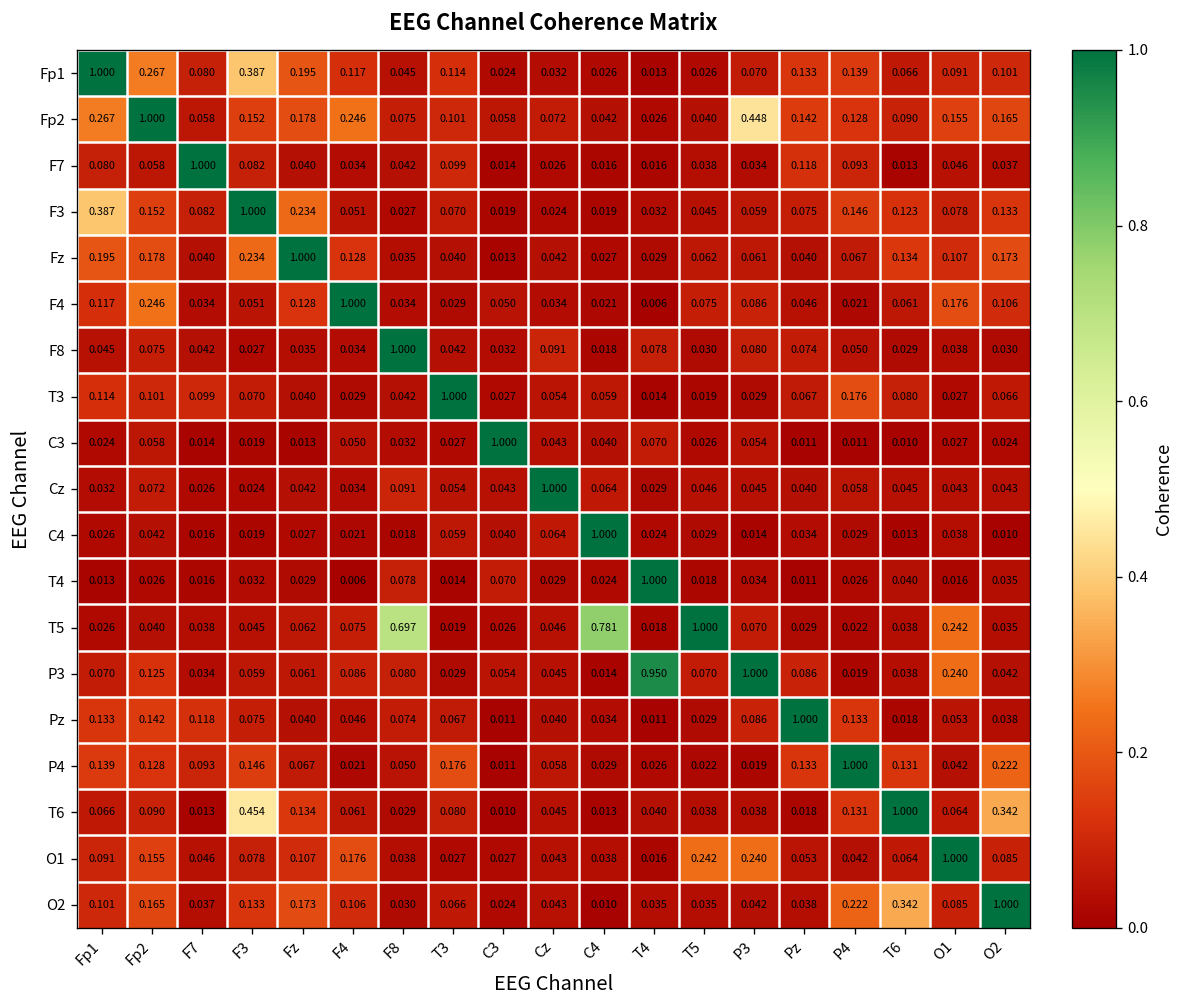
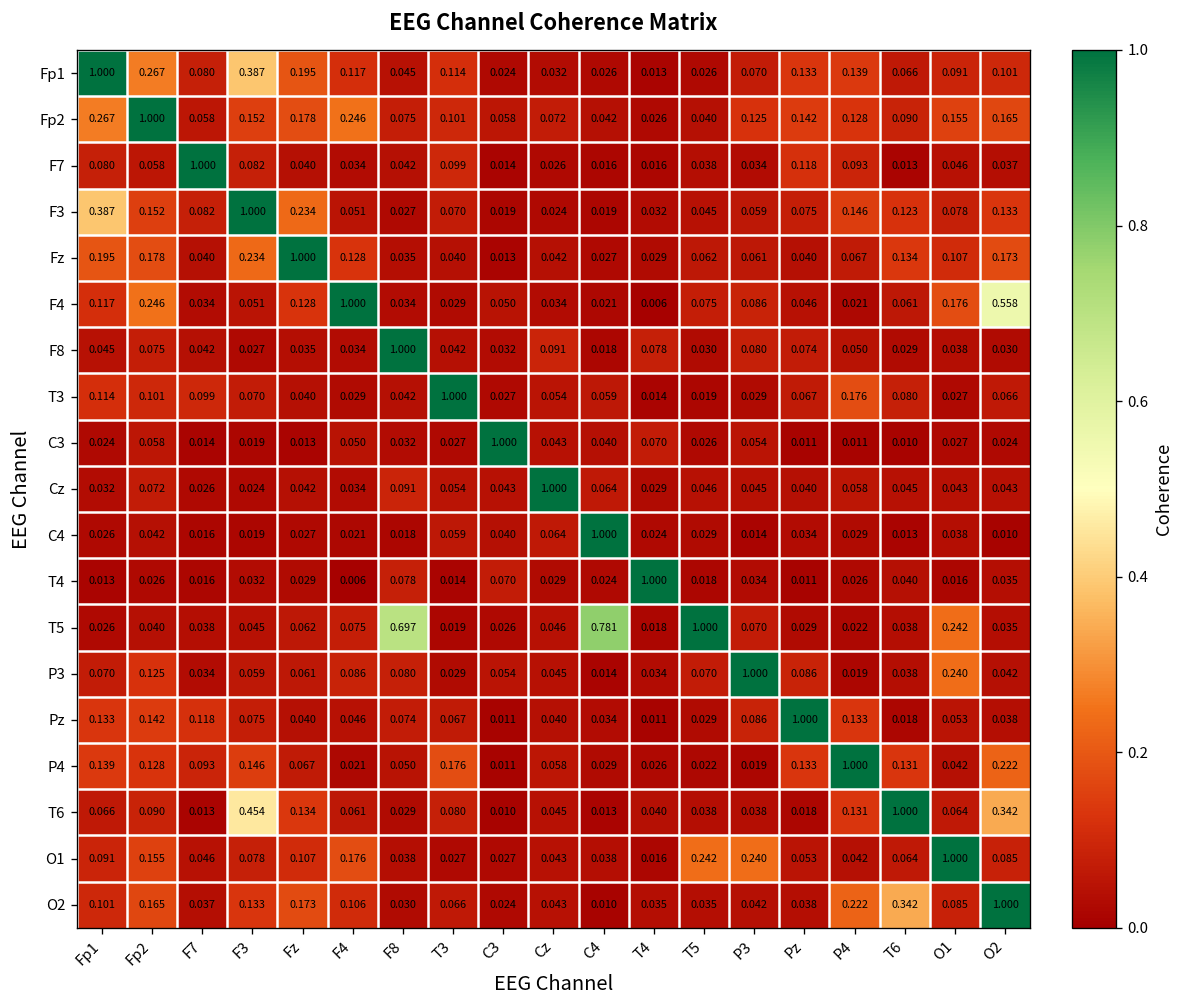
  {
    "Fp2": {
      "Fp1": 0.267,
      "Fp2": 1.000,
      "F7": 0.058,
      "F3": 0.152,
      "Fz": 0.178,
      "F4": 0.246,
      "F8": 0.075,
      "T3": 0.101,
      "C3": 0.058,
      "Cz": 0.072,
      "C4": 0.042,
      "T4": 0.026,
      "T5": 0.040,
-     "P3": 0.448,
+     "P3": 0.125,
      "Pz": 0.142,
      "P4": 0.128,
      "T6": 0.090,
      "O1": 0.155,
      "O2": 0.165
    },
    "F4": {
      "Fp1": 0.117,
      "Fp2": 0.246,
      "F7": 0.034,
      "F3": 0.051,
      "Fz": 0.128,
      "F4": 1.000,
      "F8": 0.034,
      "T3": 0.029,
      "C3": 0.050,
      "Cz": 0.034,
      "C4": 0.021,
      "T4": 0.006,
      "T5": 0.075,
      "P3": 0.086,
      "Pz": 0.046,
      "P4": 0.021,
      "T6": 0.061,
      "O1": 0.176,
-     "O2": 0.106
+     "O2": 0.558
    },
    "P3": {
      "Fp1": 0.070,
      "Fp2": 0.125,
      "F7": 0.034,
      "F3": 0.059,
      "Fz": 0.061,
      "F4": 0.086,
      "F8": 0.080,
      "T3": 0.029,
      "C3": 0.054,
      "Cz": 0.045,
      "C4": 0.014,
-     "T4": 0.950,
+     "T4": 0.034,
      "T5": 0.070,
      "P3": 1.000,
      "Pz": 0.086,
      "P4": 0.019,
      "T6": 0.038,
      "O1": 0.240,
      "O2": 0.042
    }
  }
